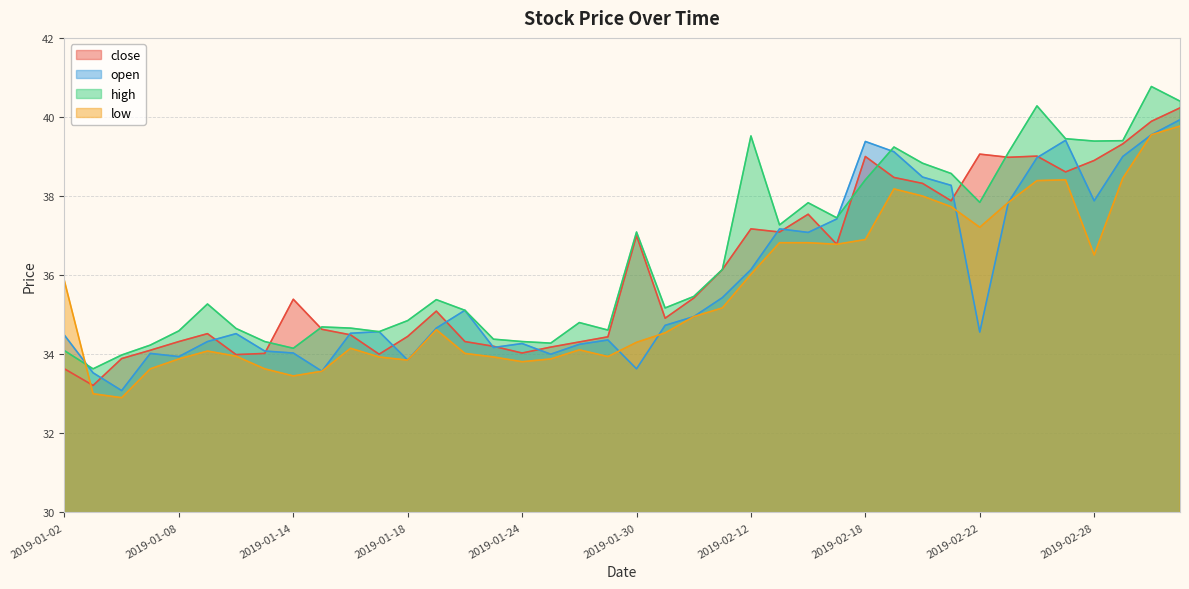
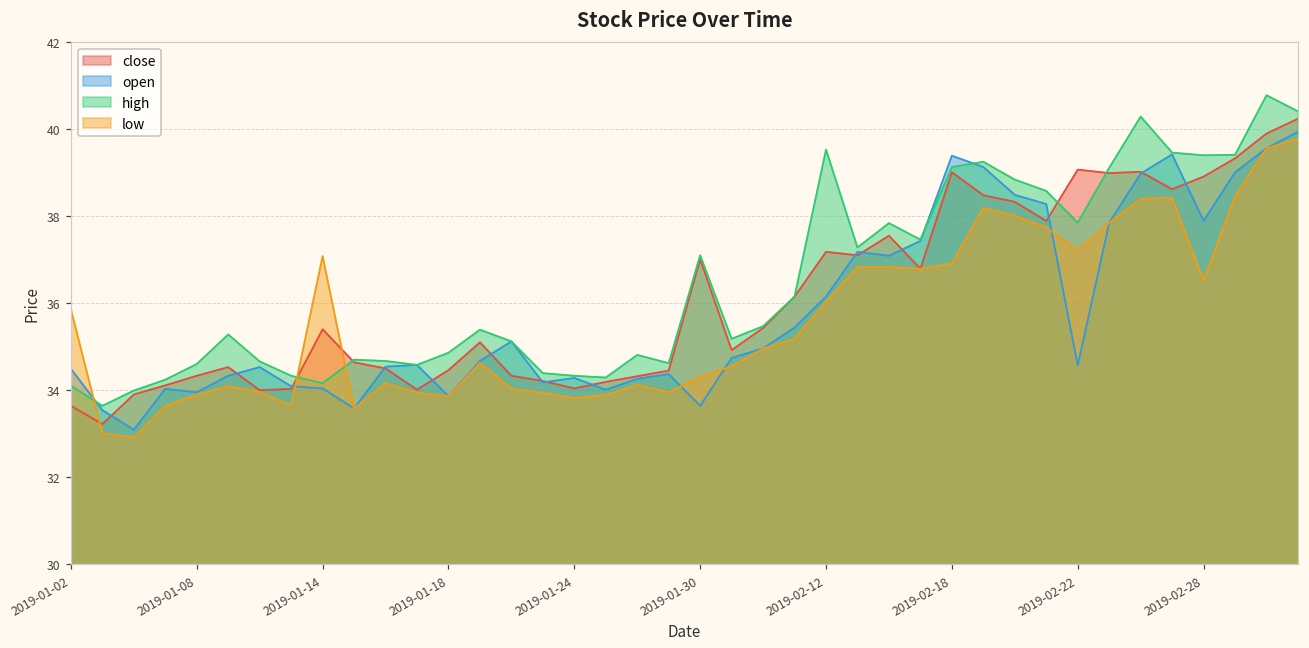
  {
    "close": {
      "2019-01-02": 33.6,
      "2019-01-08": 34.3,
      "2019-01-14": 35.4,
      "2019-01-18": 34.5,
      "2019-01-24": 34.0,
      "2019-01-30": 37.0,
      "2019-02-12": 37.2,
      "2019-02-18": 39.0,
      "2019-02-22": 39.1,
      "2019-02-28": 38.9
    },
    "open": {
      "2019-01-02": 34.5,
      "2019-01-14": 34.0,
      "2019-01-30": 33.6,
      "2019-02-12": 36.1,
      "2019-02-18": 39.4,
      "2019-02-22": 34.6,
      "2019-02-28": 37.9
    },
    "high": {
      "2019-01-02": 34.1,
      "2019-01-08": 34.6,
      "2019-01-14": 34.2,
      "2019-01-18": 34.9,
      "2019-01-30": 37.1,
      "2019-02-12": 39.5,
-     "2019-02-18": 38.4,
+     "2019-02-18": 39.1,
      "2019-02-22": 37.8,
      "2019-02-28": 39.4
    },
    "low": {
      "2019-01-02": 35.9,
-     "2019-01-14": 33.5,
+     "2019-01-14": 37.1,
      "2019-01-24": 33.8,
      "2019-01-30": 34.3,
      "2019-02-12": 36.0,
      "2019-02-18": 36.9,
      "2019-02-22": 37.2,
      "2019-02-28": 36.5
    }
  }
